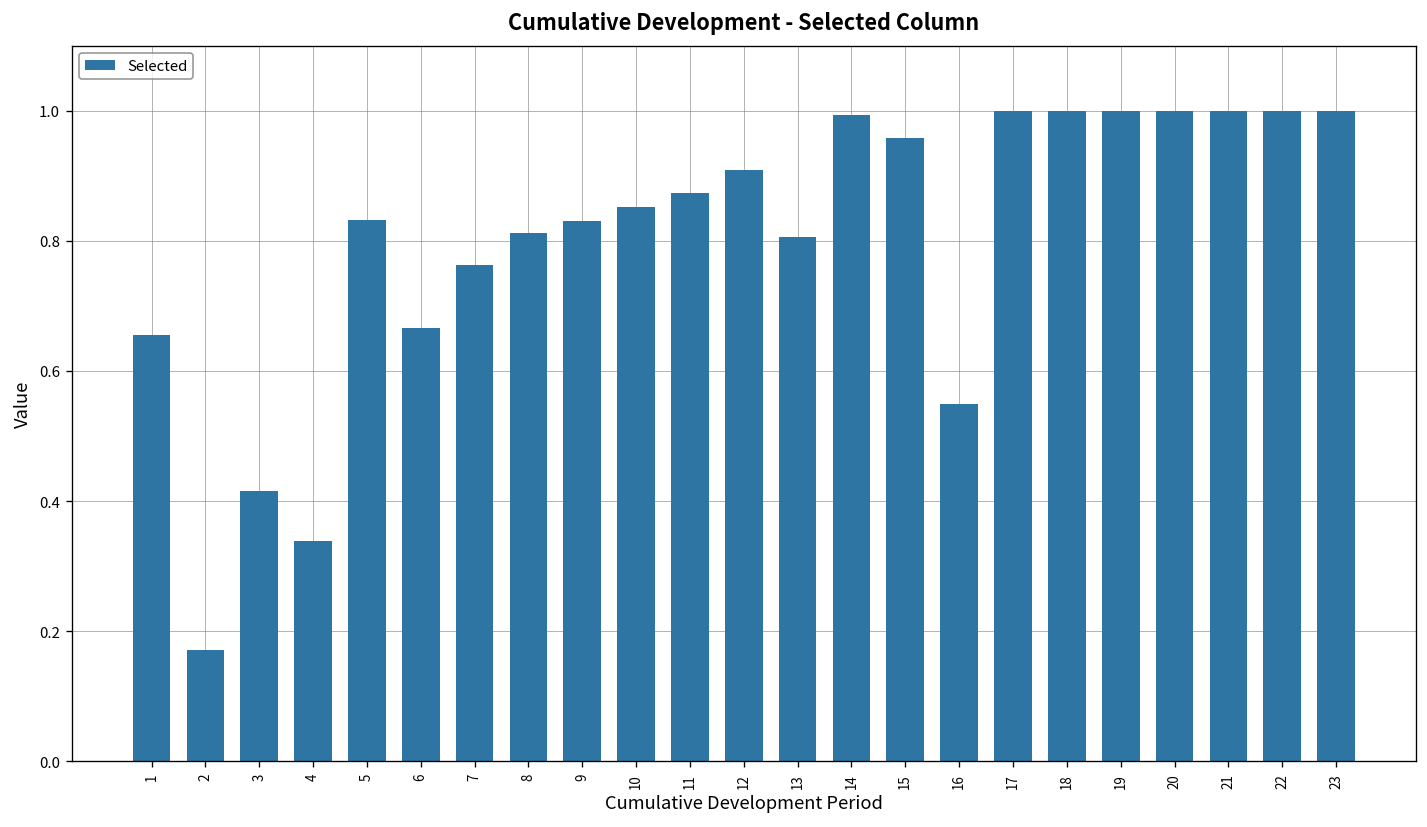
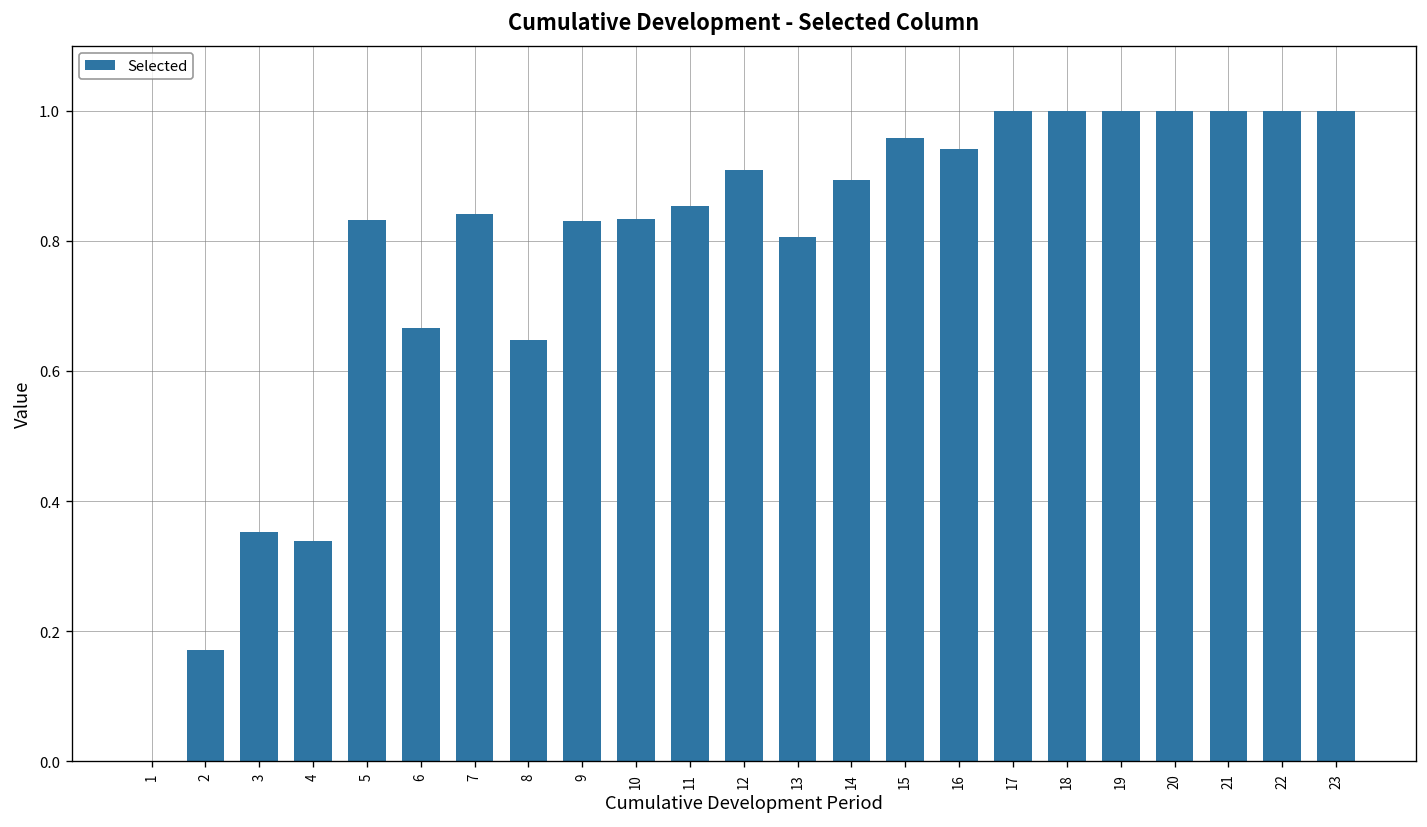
  {
-   "1": 0.66,
+   "1": 0.00,
    "2": 0.17,
-   "3": 0.42,
+   "3": 0.35,
    "4": 0.34,
    "5": 0.83,
    "6": 0.67,
-   "7": 0.76,
-   "8": 0.81,
+   "7": 0.84,
+   "8": 0.65,
    "9": 0.83,
-   "10": 0.85,
-   "11": 0.87,
+   "10": 0.83,
+   "11": 0.85,
    "12": 0.91,
    "13": 0.81,
-   "14": 0.99,
+   "14": 0.89,
    "15": 0.96,
-   "16": 0.55,
+   "16": 0.94,
    "17": 1.00,
    "18": 1.00,
    "19": 1.00,
    "20": 1.00,
    "21": 1.00,
    "22": 1.00,
    "23": 1.00
  }
